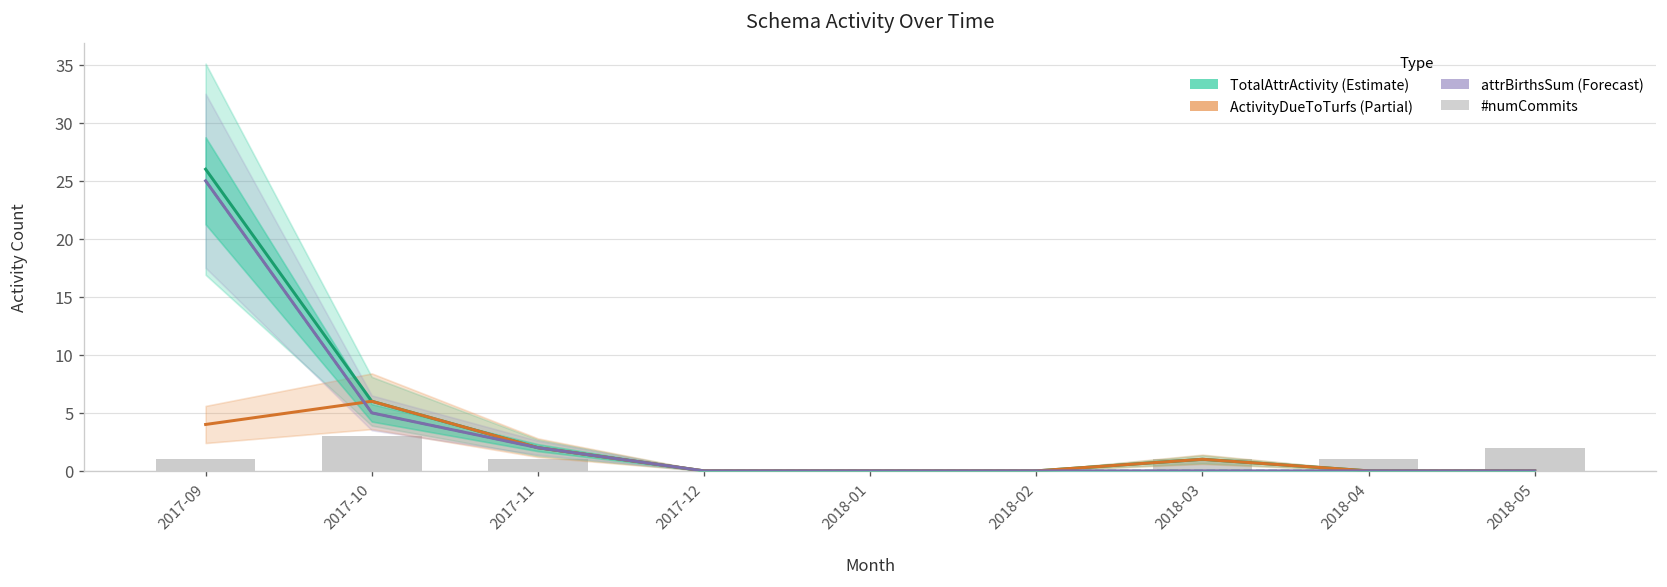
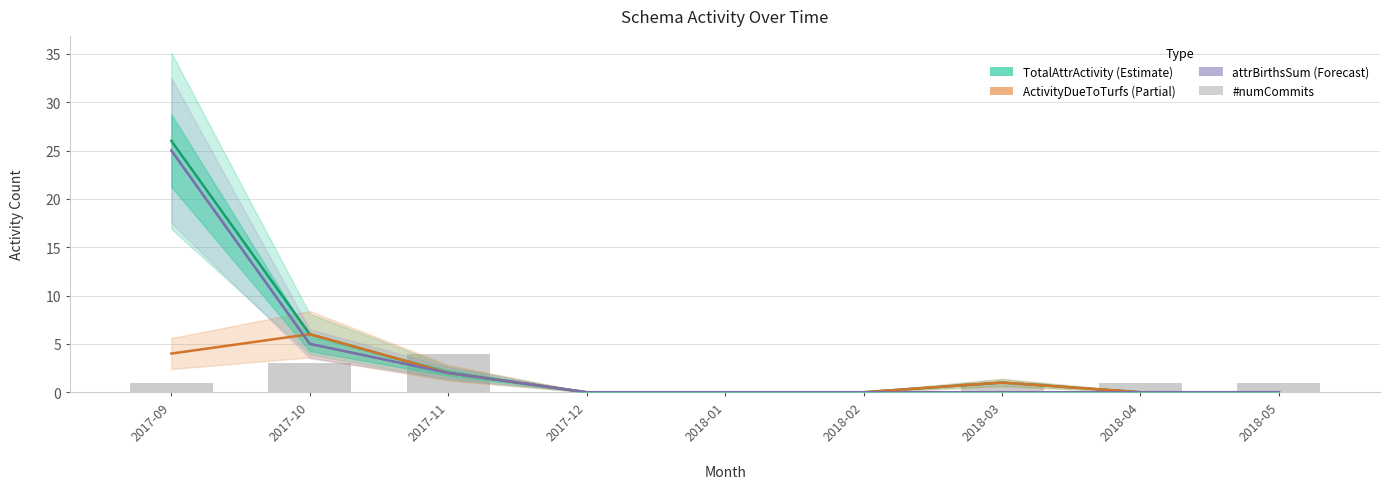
  {
    "#numCommits": {
      "2017-09": 1,
      "2017-10": 3,
-     "2017-11": 1,
+     "2017-11": 4,
      "2017-12": 0,
      "2018-01": 0,
      "2018-02": 0,
      "2018-03": 1,
      "2018-04": 1,
-     "2018-05": 2
+     "2018-05": 1
    }
  }
